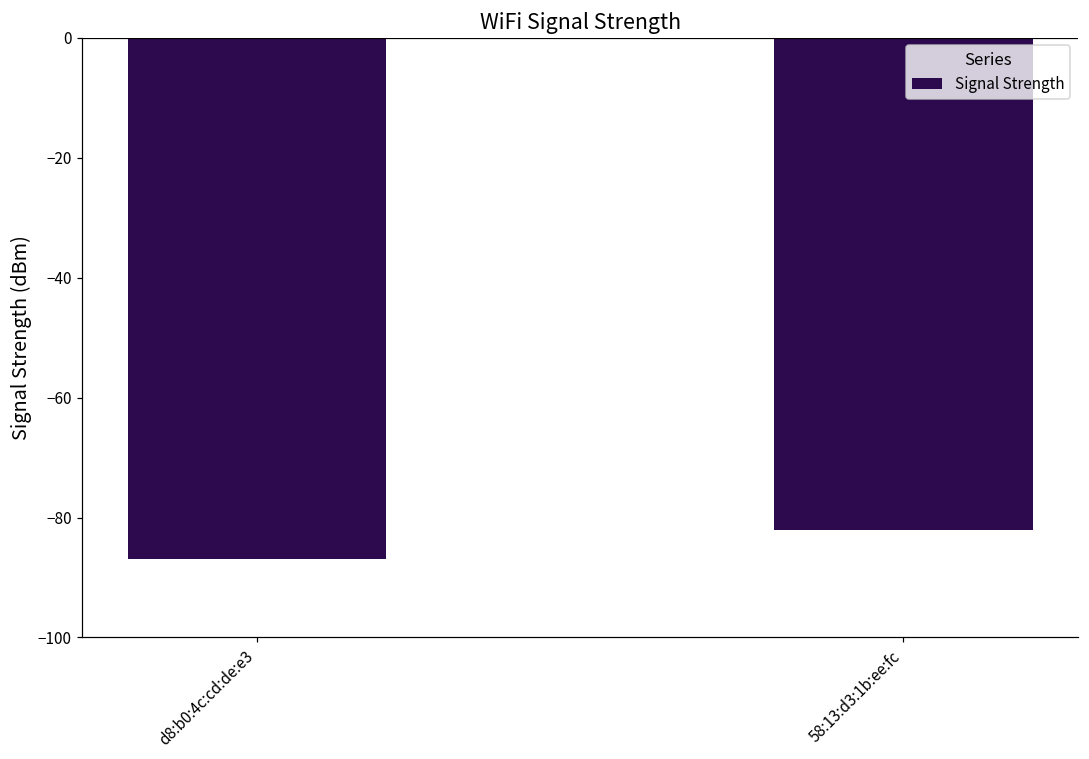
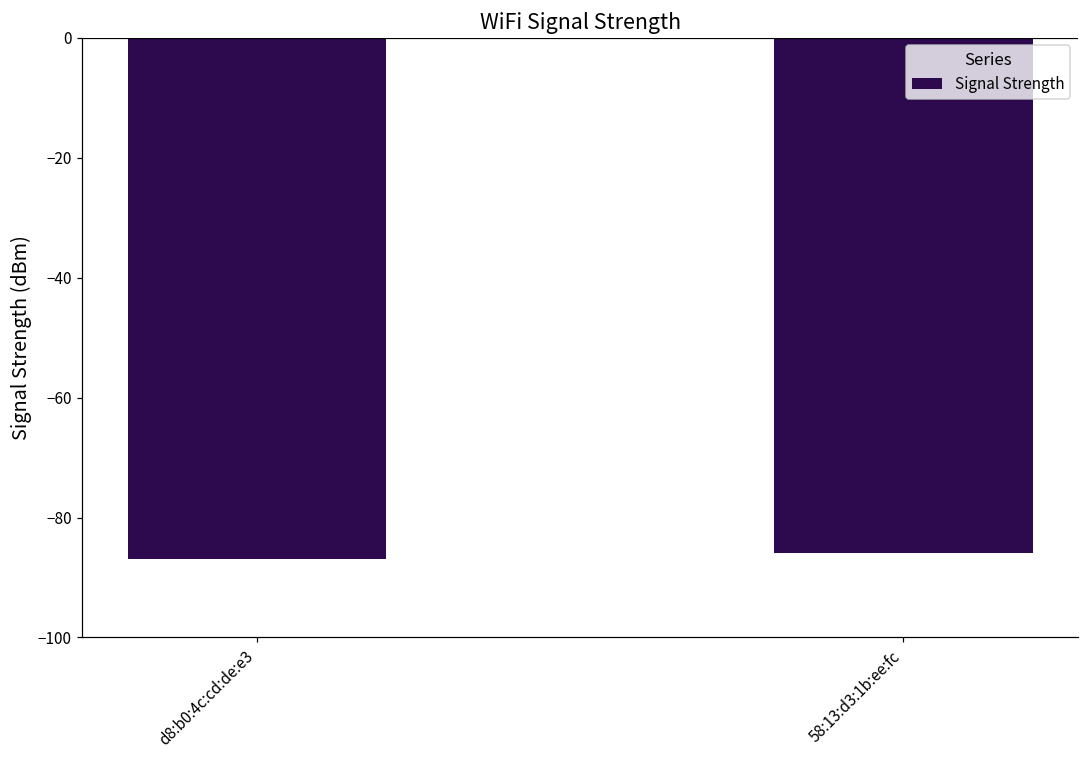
  {
    "d8:b0:4c:cd:de:e3": -87,
-   "58:13:d3:1b:ee:fc": -82
+   "58:13:d3:1b:ee:fc": -86
  }
